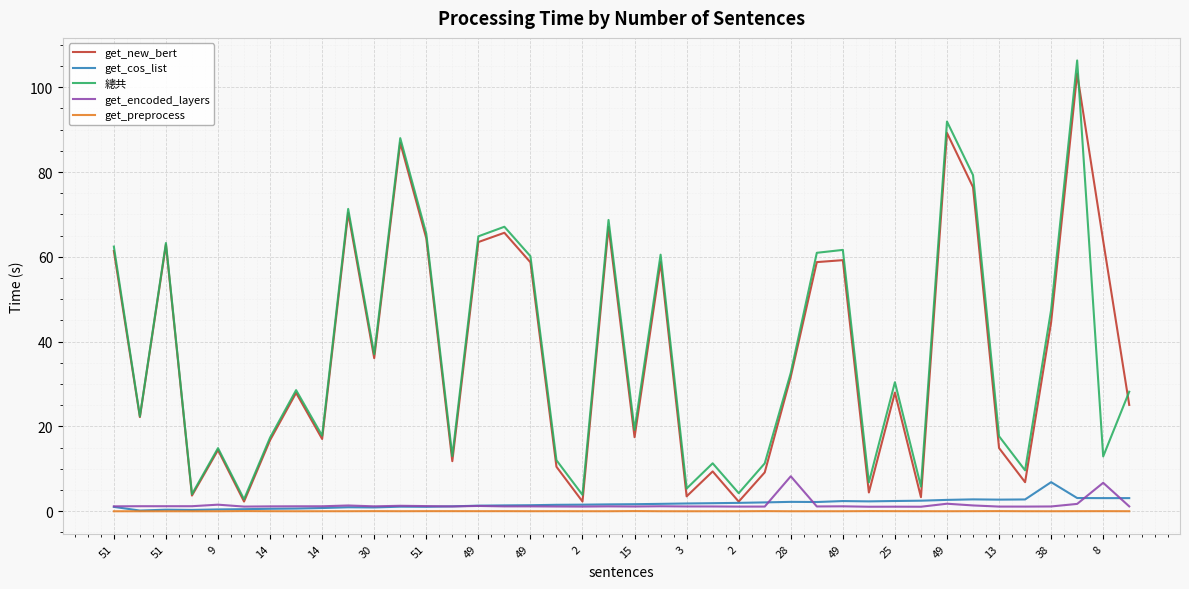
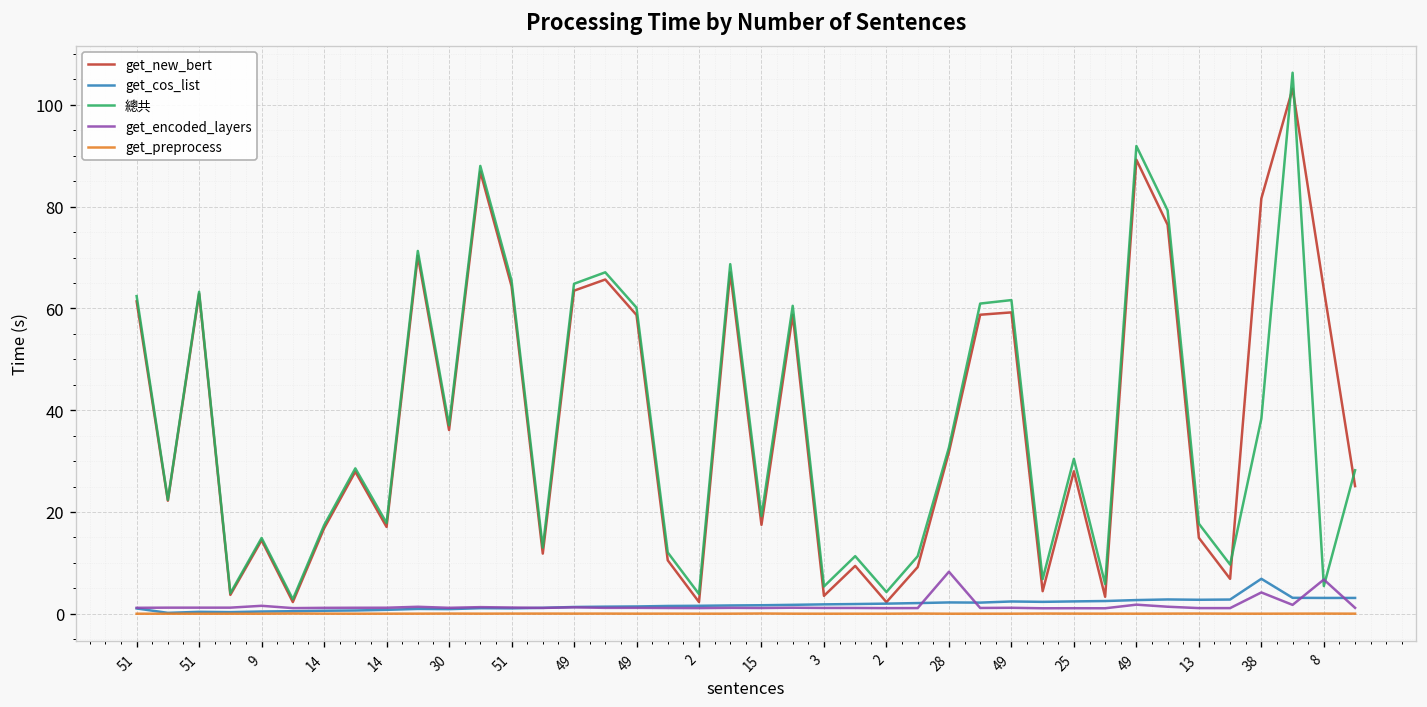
  {
    "get_new_bert": {
      "30": 36,
      "28": 32,
-     "38": 45,
+     "38": 82,
      "8": 64
    },
    "get_cos_list": {
      "28": 2,
      "38": 7,
      "8": 3
    },
    "總共": {
      "30": 37,
      "28": 33,
-     "38": 47,
-     "8": 13
+     "38": 38,
+     "8": 5
    },
    "get_encoded_layers": {
      "28": 8,
-     "38": 1,
+     "38": 4,
      "8": 7
    },
    "get_preprocess": {
      "30": 0,
      "28": 0,
      "38": 0,
      "8": 0
    }
  }
